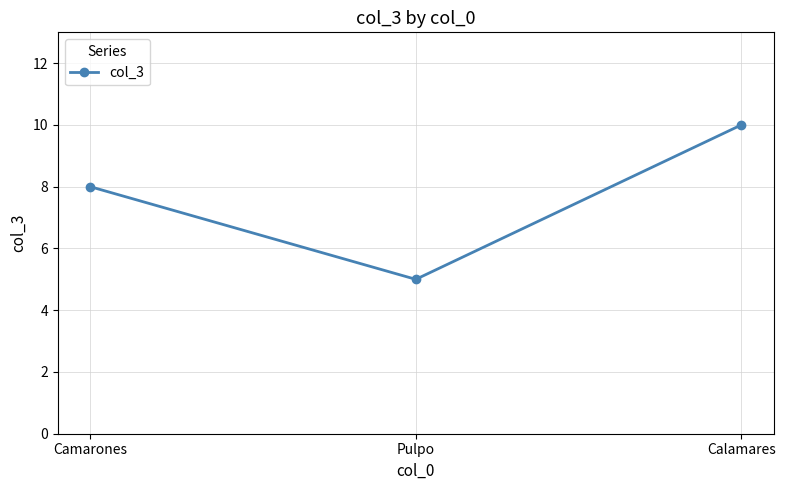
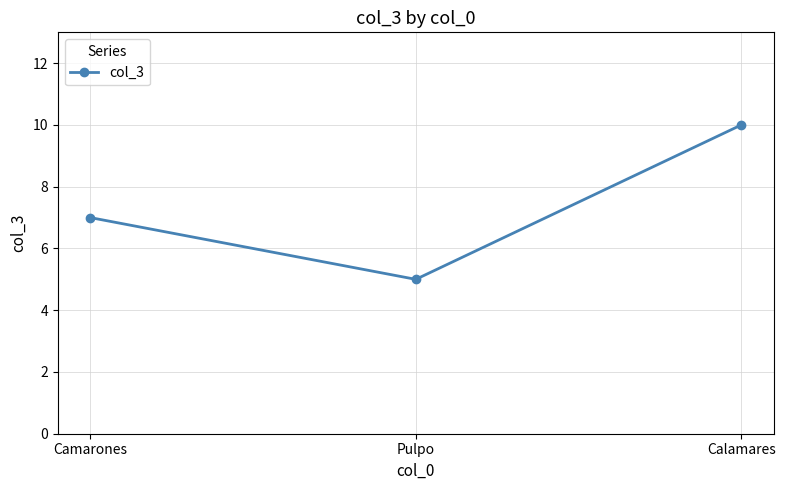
  {
-   "Camarones": 8,
+   "Camarones": 7,
    "Pulpo": 5,
    "Calamares": 10
  }
